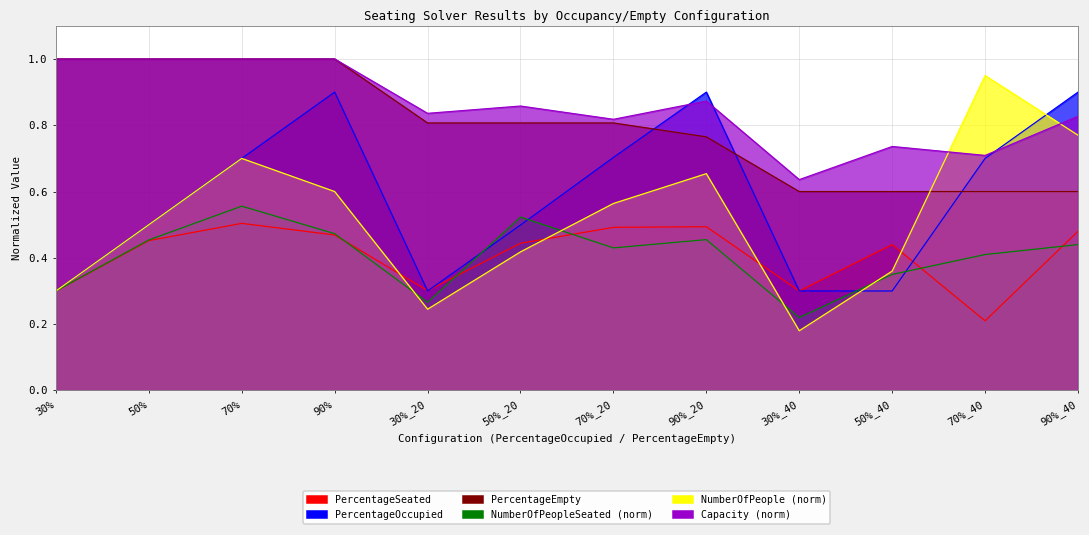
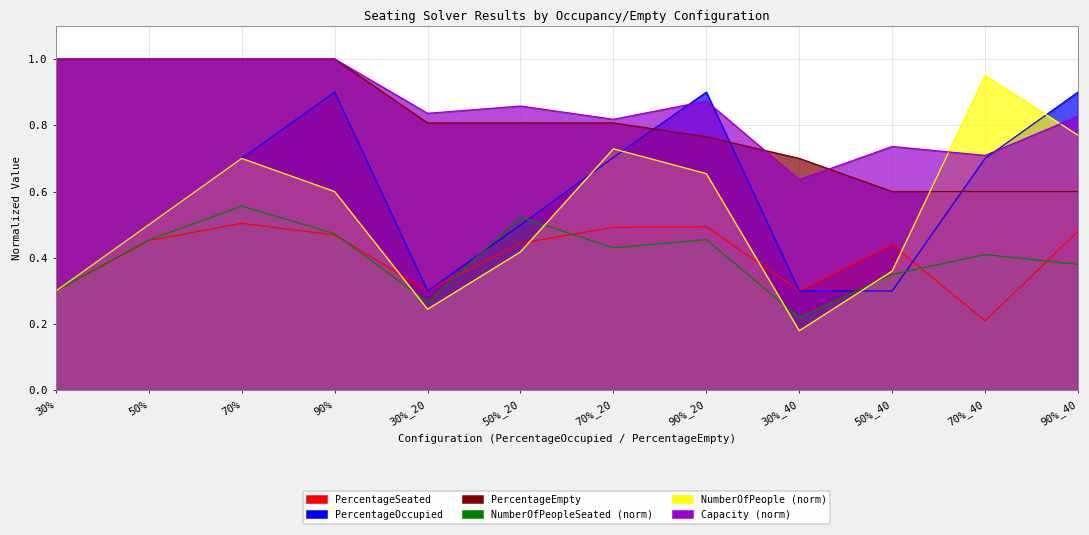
  {
    "PercentageSeated": {
      "70%": 0.50,
      "50%_20": 0.44,
      "70%_20": 0.49,
      "90%_20": 0.49,
      "50%_40": 0.44,
      "70%_40": 0.21,
      "90%_40": 0.48
    },
    "PercentageOccupied": {
      "90%": 0.90,
      "50%_20": 0.50,
      "70%_20": 0.70,
      "90%_20": 0.90,
      "50%_40": 0.30,
      "70%_40": 0.70,
      "90%_40": 0.90
    },
    "PercentageEmpty": {
      "30%_20": 0.8,
      "50%_20": 0.8,
      "70%_20": 0.8,
      "90%_20": 0.77,
-     "30%_40": 0.6,
+     "30%_40": 0.7,
      "50%_40": 0.6,
      "70%_40": 0.6,
      "90%_40": 0.6
    },
    "NumberOfPeopleSeated (norm)": {
      "70%": 0.56,
      "30%_20": 0.27,
      "50%_20": 0.52,
      "70%_20": 0.43,
      "90%_20": 0.46,
      "30%_40": 0.22,
      "50%_40": 0.35,
      "70%_40": 0.41,
-     "90%_40": 0.44
+     "90%_40": 0.38
    },
    "NumberOfPeople (norm)": {
      "90%": 0.60,
      "30%_20": 0.25,
      "50%_20": 0.42,
-     "70%_20": 0.56,
+     "70%_20": 0.73,
      "90%_20": 0.65,
      "30%_40": 0.18,
      "50%_40": 0.36,
      "70%_40": 0.95,
      "90%_40": 0.77
    },
    "Capacity (norm)": {
      "30%_20": 0.84,
      "50%_20": 0.86,
      "70%_20": 0.82,
      "90%_20": 0.87,
      "30%_40": 0.64,
      "50%_40": 0.74,
      "70%_40": 0.71,
      "90%_40": 0.83
    }
  }
